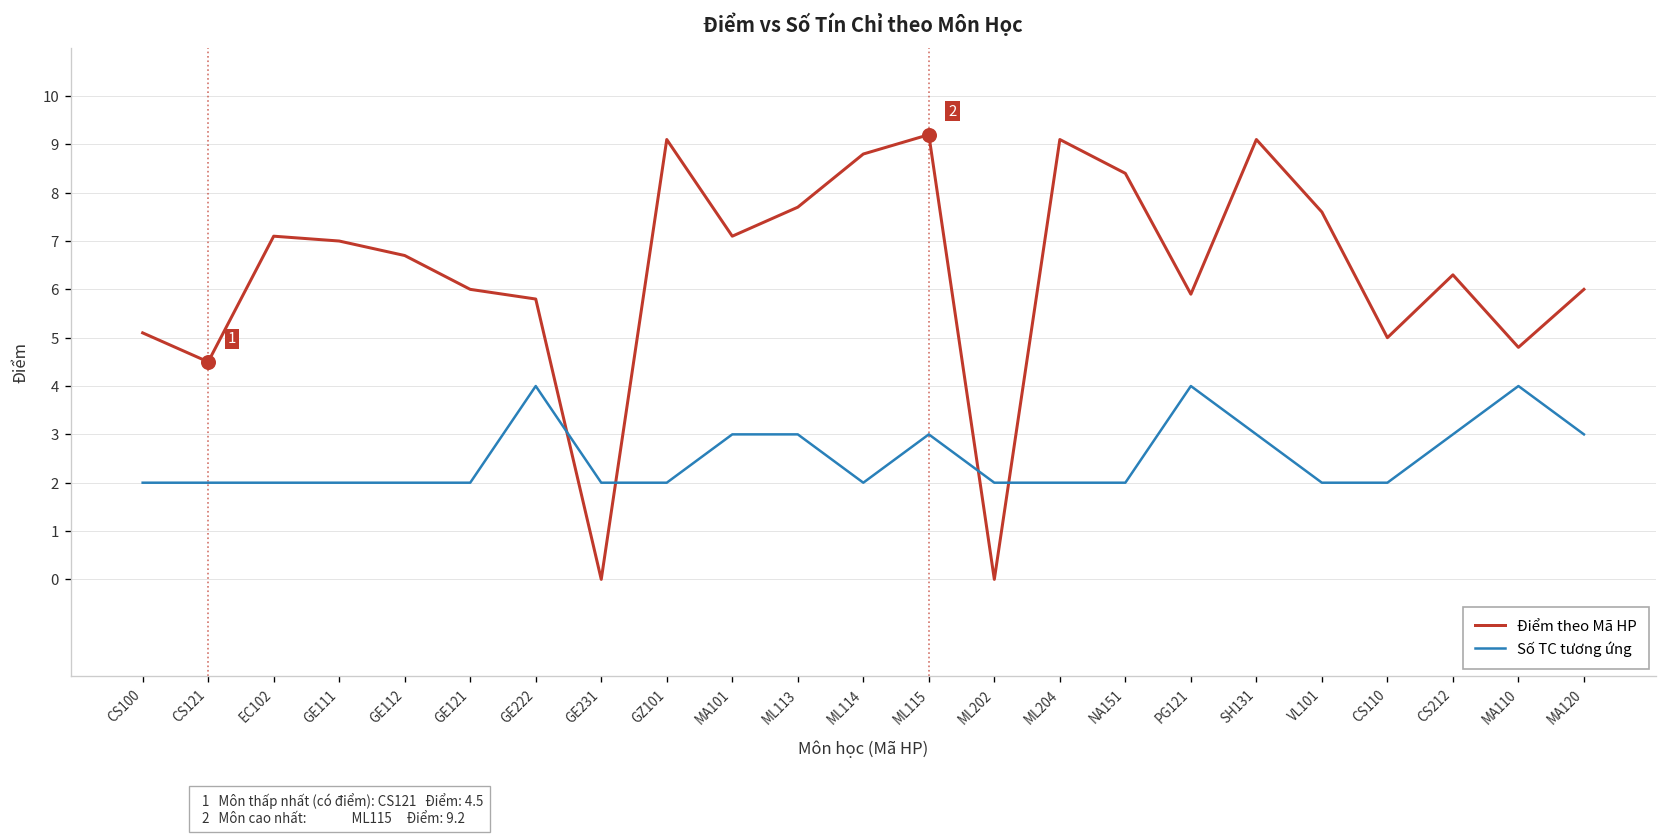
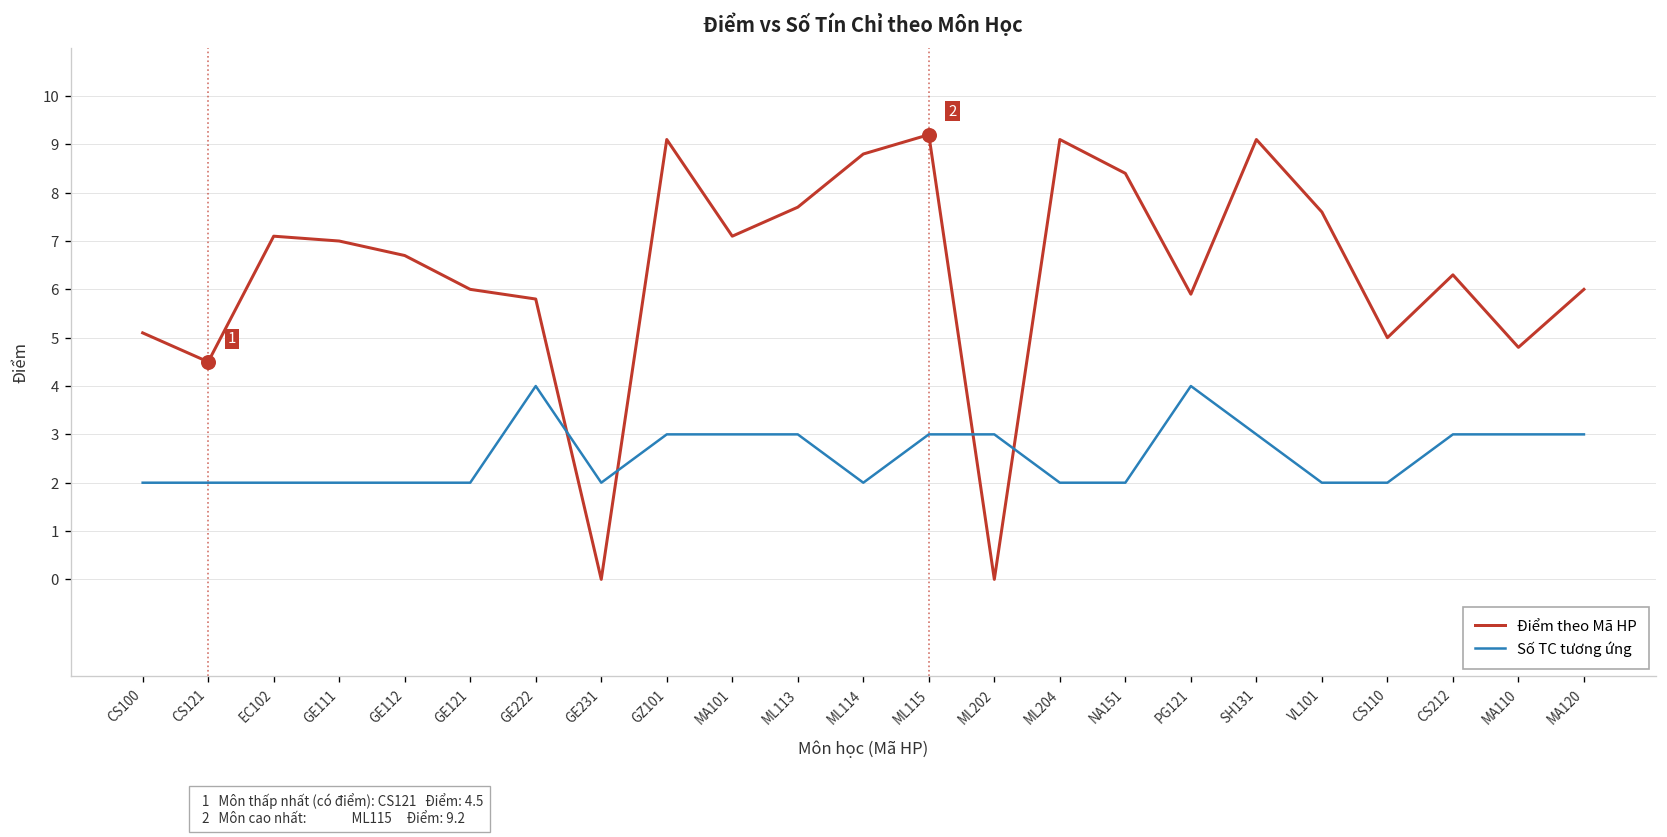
  {
    "Số TC tương ứng": {
      "CS100": 2,
      "CS121": 2,
      "EC102": 2,
      "GE111": 2,
      "GE112": 2,
      "GE121": 2,
      "GE222": 4,
      "GE231": 2,
-     "GZ101": 2,
+     "GZ101": 3,
      "MA101": 3,
      "ML113": 3,
      "ML114": 2,
      "ML115": 3,
-     "ML202": 2,
+     "ML202": 3,
      "ML204": 2,
      "NA151": 2,
      "PG121": 4,
      "SH131": 3,
      "VL101": 2,
      "CS110": 2,
      "CS212": 3,
-     "MA110": 4,
+     "MA110": 3,
      "MA120": 3
    }
  }
